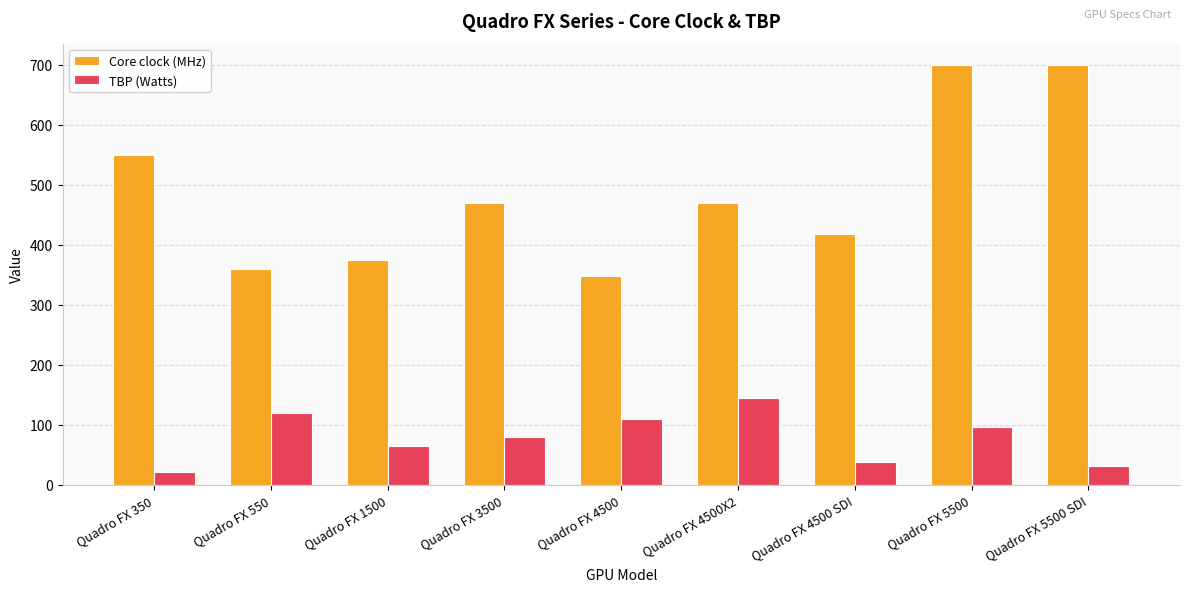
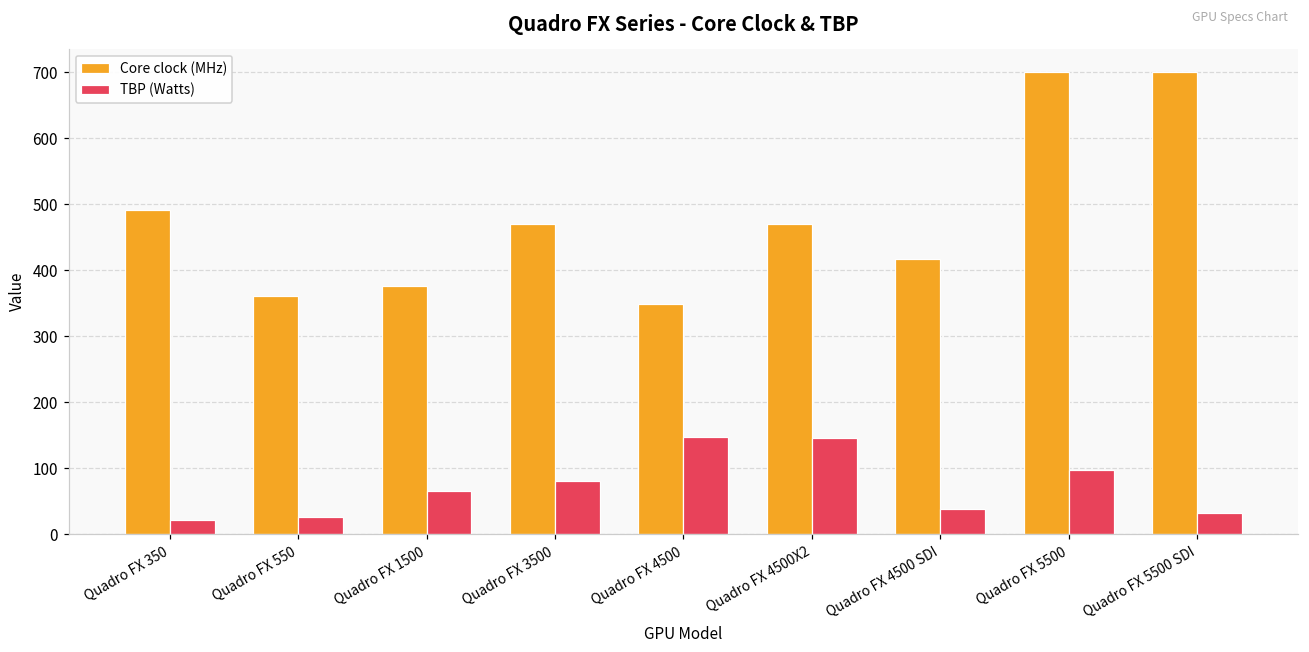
  {
    "Core clock (MHz)": {
-     "Quadro FX 350": 550,
+     "Quadro FX 350": 490,
      "Quadro FX 550": 360,
      "Quadro FX 1500": 380,
      "Quadro FX 3500": 470,
      "Quadro FX 4500": 350,
      "Quadro FX 4500X2": 470,
      "Quadro FX 4500 SDI": 420,
      "Quadro FX 5500": 700,
      "Quadro FX 5500 SDI": 700
    },
    "TBP (Watts)": {
      "Quadro FX 350": 20,
-     "Quadro FX 550": 120,
+     "Quadro FX 550": 30,
      "Quadro FX 1500": 70,
      "Quadro FX 3500": 80,
-     "Quadro FX 4500": 110,
+     "Quadro FX 4500": 150,
      "Quadro FX 4500X2": 150,
      "Quadro FX 4500 SDI": 40,
      "Quadro FX 5500": 100,
      "Quadro FX 5500 SDI": 30
    }
  }
